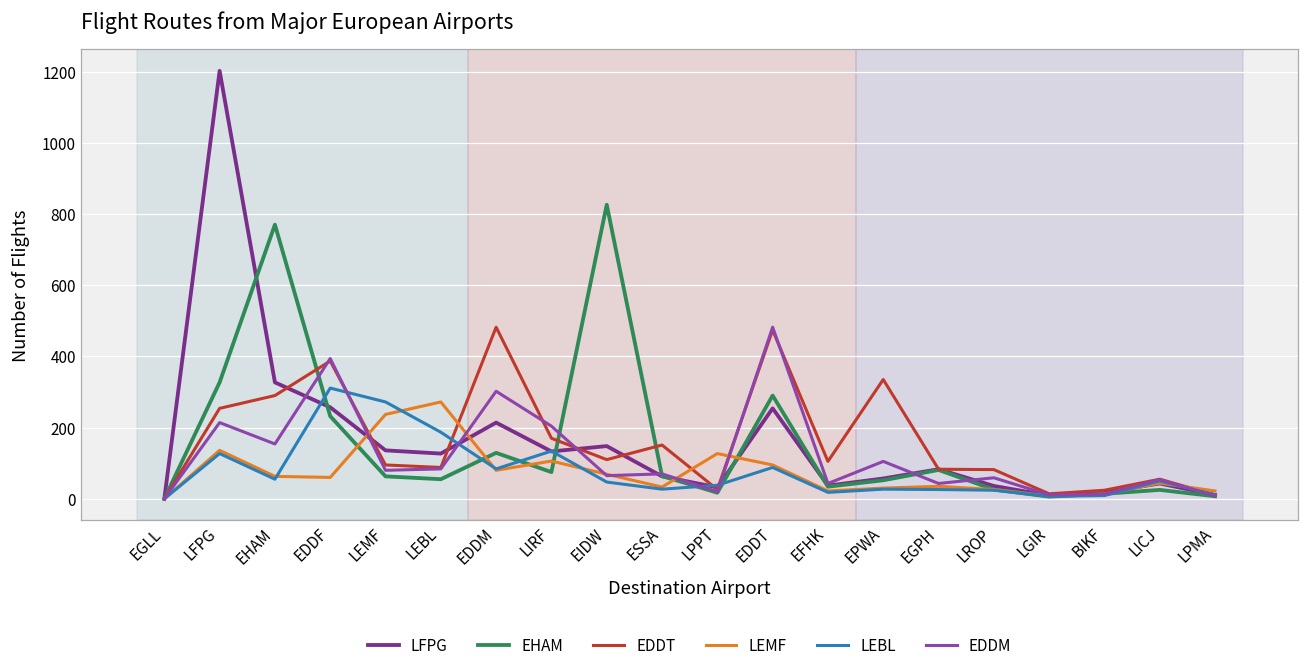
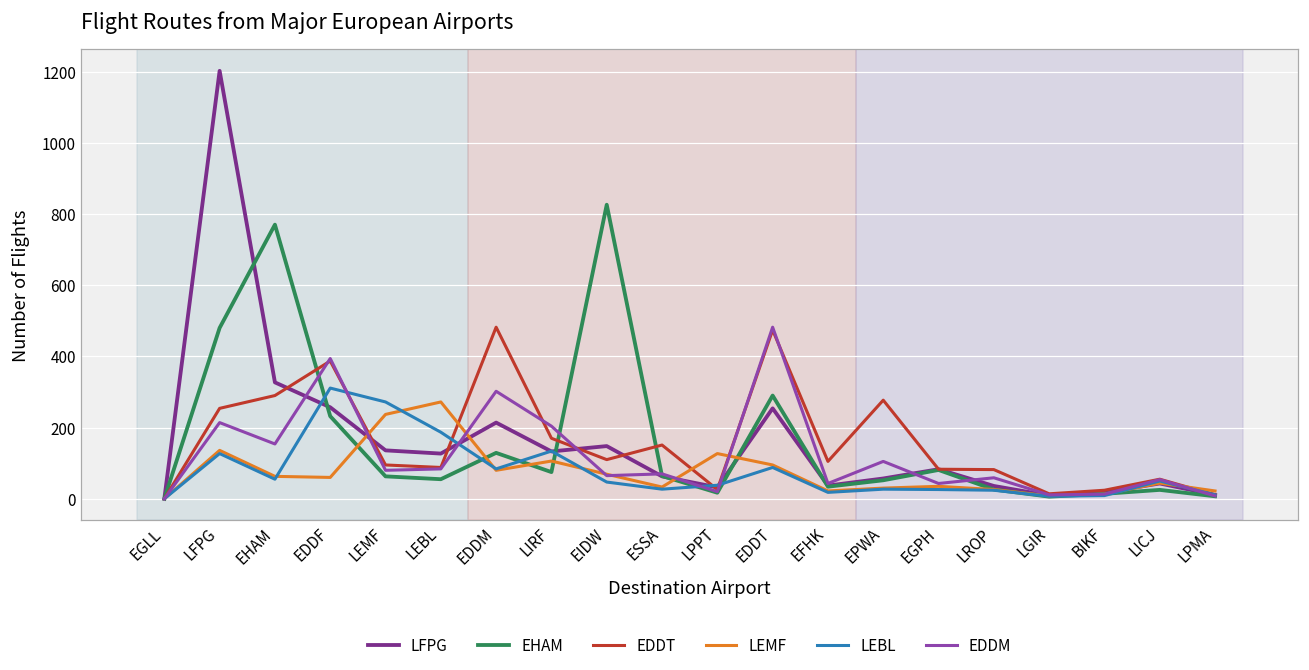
  {
    "EHAM": {
-     "LFPG": 330,
+     "LFPG": 480,
      "EHAM": 770,
      "EDDF": 230,
      "LEMF": 60,
      "LEBL": 60,
      "EDDM": 130,
      "LIRF": 80,
      "EIDW": 830,
      "EDDT": 290,
      "LICJ": 30
    },
    "EDDT": {
      "LFPG": 250,
      "EHAM": 290,
      "LEMF": 100,
      "EDDM": 480,
      "LIRF": 170,
      "EIDW": 110,
      "ESSA": 150,
      "EDDT": 470,
      "EFHK": 110,
-     "EPWA": 340,
+     "EPWA": 280,
      "LROP": 80
    },
    "LEMF": {
      "LFPG": 140,
      "EHAM": 60,
      "EDDF": 60,
      "LEMF": 240,
      "LEBL": 270,
      "LIRF": 110,
      "LPPT": 130,
      "EGPH": 40,
      "LPMA": 20
    },
    "LEBL": {
      "LFPG": 130,
      "EHAM": 60,
      "EDDF": 310,
      "LEMF": 270,
      "LEBL": 190,
      "EIDW": 50,
      "EGPH": 30
    }
  }
